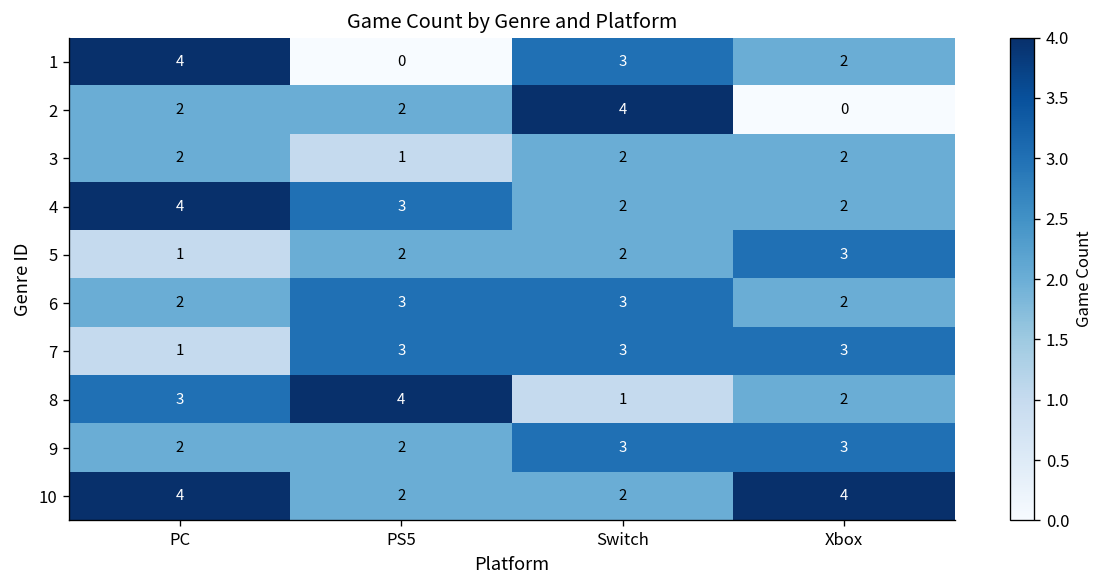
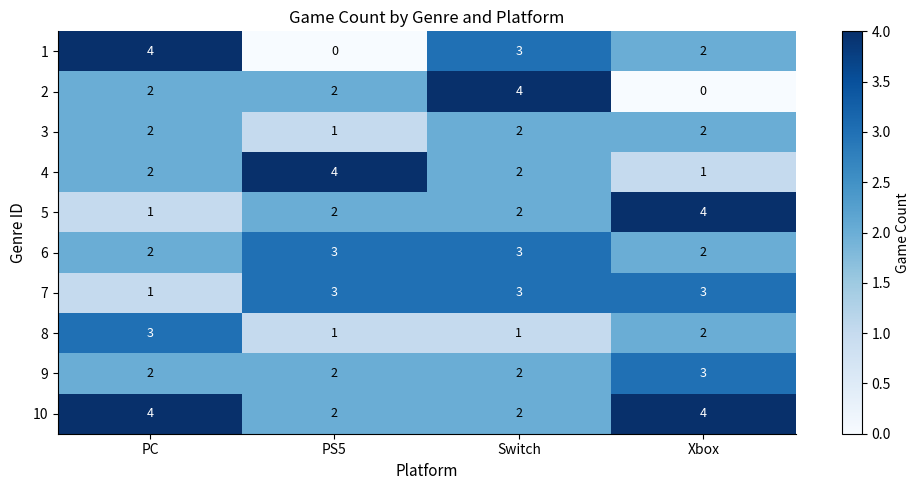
  {
    "1": {
      "PC": 4,
      "PS5": 0,
      "Switch": 3,
      "Xbox": 2
    },
    "2": {
      "PC": 2,
      "PS5": 2,
      "Switch": 4,
      "Xbox": 0
    },
    "3": {
      "PC": 2,
      "PS5": 1,
      "Switch": 2,
      "Xbox": 2
    },
    "4": {
-     "PC": 4,
-     "PS5": 3,
+     "PC": 2,
+     "PS5": 4,
      "Switch": 2,
-     "Xbox": 2
+     "Xbox": 1
    },
    "5": {
      "PC": 1,
      "PS5": 2,
      "Switch": 2,
-     "Xbox": 3
+     "Xbox": 4
    },
    "6": {
      "PC": 2,
      "PS5": 3,
      "Switch": 3,
      "Xbox": 2
    },
    "7": {
      "PC": 1,
      "PS5": 3,
      "Switch": 3,
      "Xbox": 3
    },
    "8": {
      "PC": 3,
-     "PS5": 4,
+     "PS5": 1,
      "Switch": 1,
      "Xbox": 2
    },
    "9": {
      "PC": 2,
      "PS5": 2,
-     "Switch": 3,
+     "Switch": 2,
      "Xbox": 3
    },
    "10": {
      "PC": 4,
      "PS5": 2,
      "Switch": 2,
      "Xbox": 4
    }
  }
